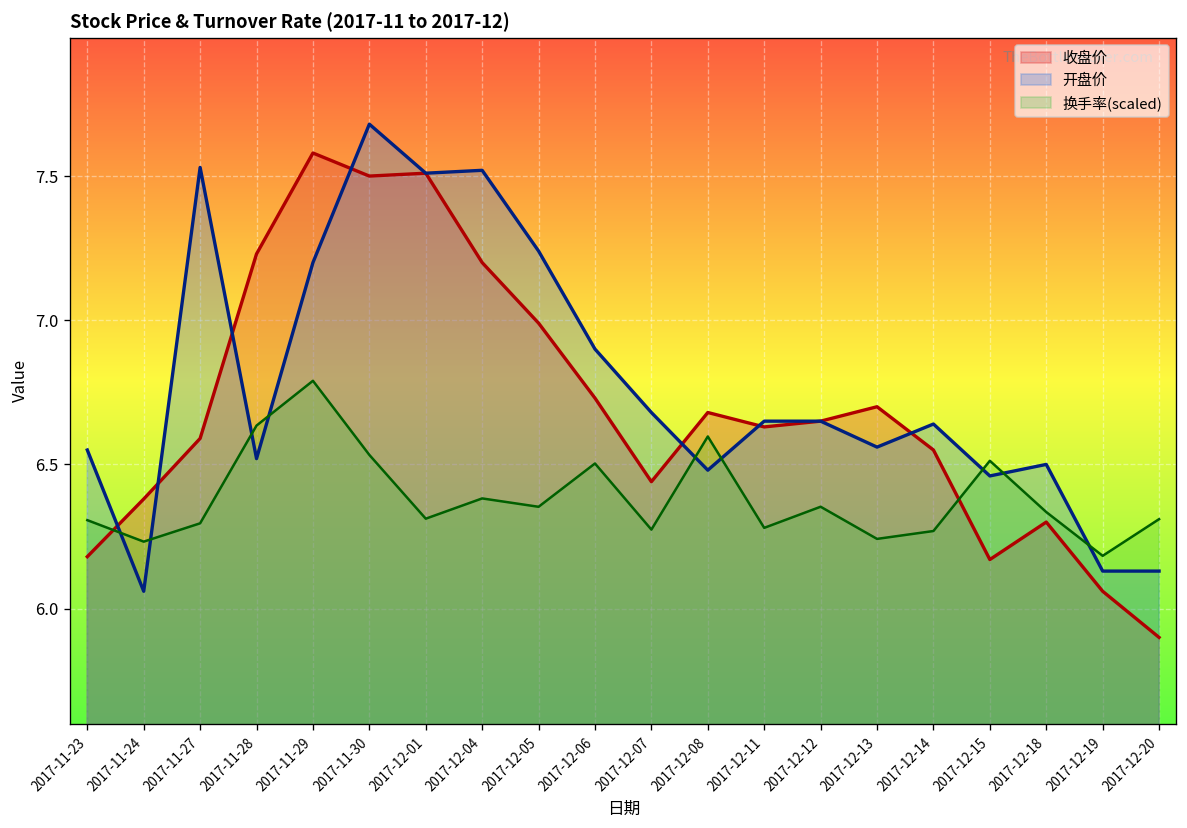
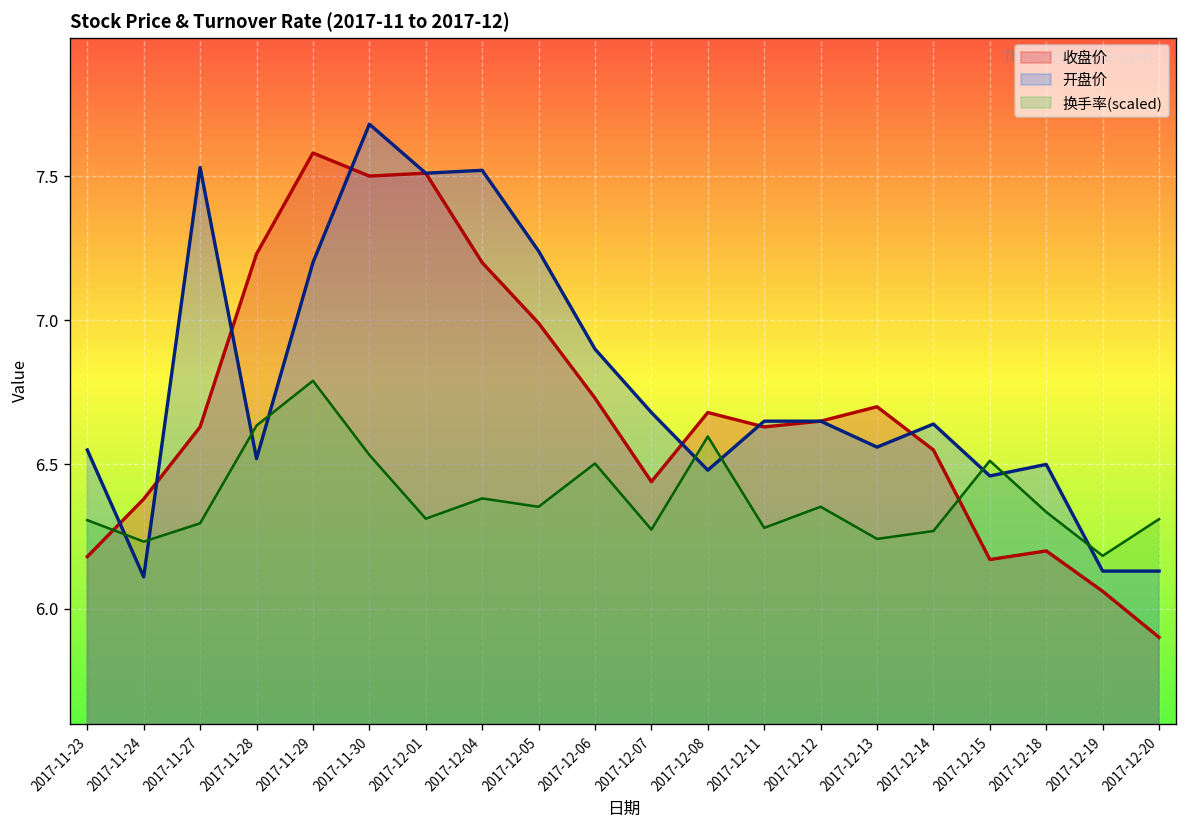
  {
    "收盘价": {
      "2017-11-23": 6.18,
      "2017-11-24": 6.38,
-     "2017-11-27": 6.59,
+     "2017-11-27": 6.63,
      "2017-11-28": 7.23,
      "2017-11-29": 7.58,
      "2017-11-30": 7.50,
      "2017-12-04": 7.20,
      "2017-12-05": 6.99,
      "2017-12-06": 6.73,
      "2017-12-07": 6.44,
      "2017-12-08": 6.68,
      "2017-12-11": 6.63,
      "2017-12-13": 6.70,
      "2017-12-14": 6.55,
      "2017-12-15": 6.17,
-     "2017-12-18": 6.3,
+     "2017-12-18": 6.2,
      "2017-12-19": 6.06,
      "2017-12-20": 5.90
    },
    "开盘价": {
      "2017-11-23": 6.55,
-     "2017-11-24": 6.06,
+     "2017-11-24": 6.11,
      "2017-11-27": 7.53,
      "2017-11-28": 6.52,
      "2017-11-29": 7.20,
      "2017-11-30": 7.68,
      "2017-12-04": 7.52,
      "2017-12-05": 7.24,
      "2017-12-06": 6.90,
      "2017-12-07": 6.68,
      "2017-12-08": 6.48,
      "2017-12-11": 6.65,
      "2017-12-13": 6.56,
      "2017-12-14": 6.64,
      "2017-12-15": 6.46,
      "2017-12-18": 6.50,
      "2017-12-19": 6.13,
      "2017-12-20": 6.13
    },
    "换手率(scaled)": {
      "2017-11-23": 6.31,
      "2017-11-24": 6.23,
      "2017-11-27": 6.30,
      "2017-11-28": 6.63,
      "2017-11-29": 6.79,
      "2017-11-30": 6.53,
      "2017-12-01": 6.31,
      "2017-12-04": 6.38,
      "2017-12-05": 6.35,
      "2017-12-06": 6.50,
      "2017-12-07": 6.27,
      "2017-12-08": 6.60,
      "2017-12-11": 6.28,
      "2017-12-12": 6.35,
      "2017-12-13": 6.24,
      "2017-12-14": 6.27,
      "2017-12-15": 6.51,
      "2017-12-18": 6.33,
      "2017-12-19": 6.18,
      "2017-12-20": 6.31
    }
  }
